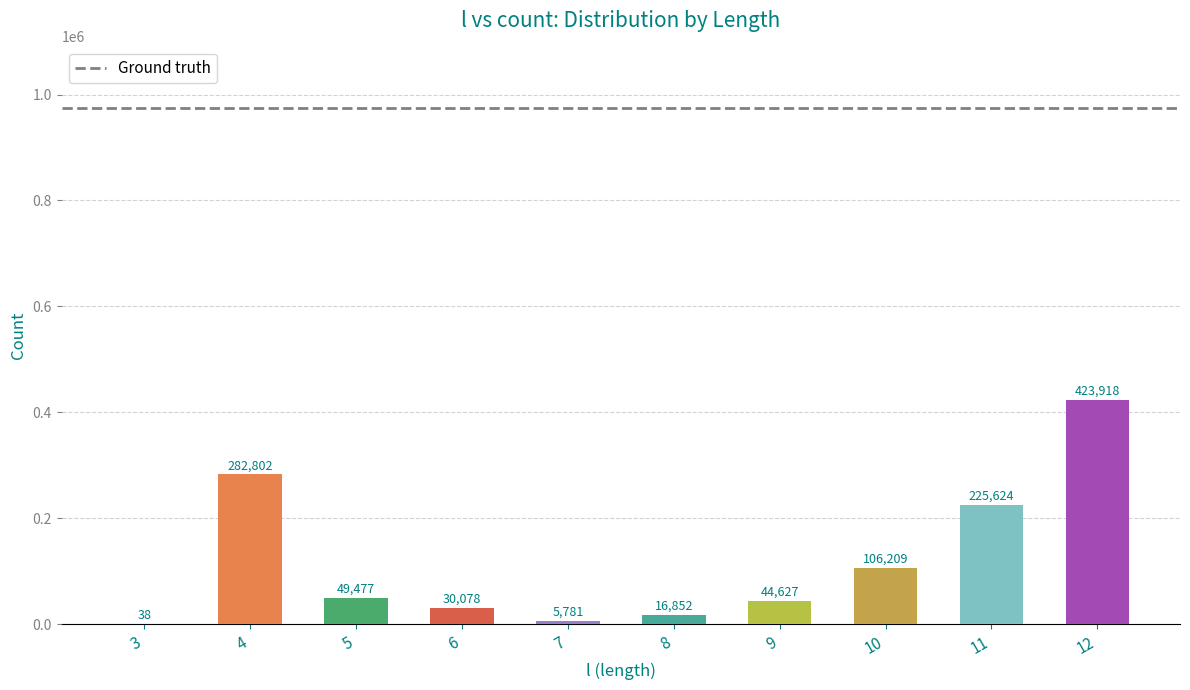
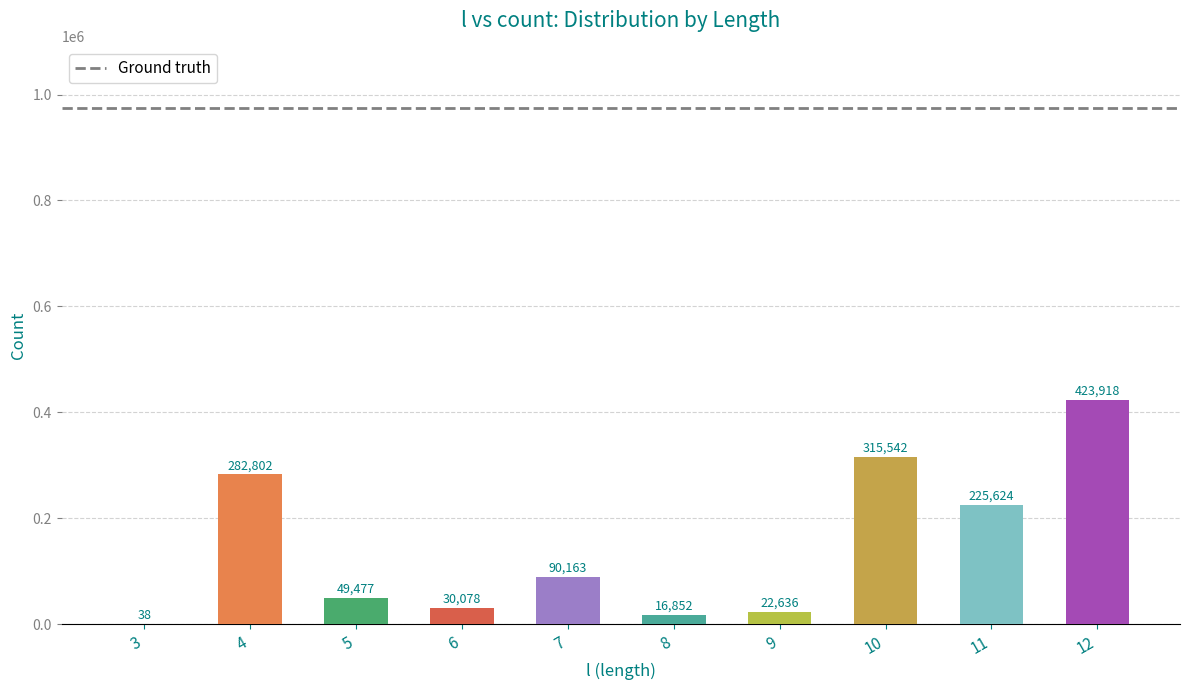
  {
    "3": "38",
    "4": "282,802",
    "5": "49,477",
    "6": "30,078",
-   "7": "5,781",
+   "7": "90,163",
    "8": "16,852",
-   "9": "44,627",
-   "10": "106,209",
+   "9": "22,636",
+   "10": "315,542",
    "11": "225,624",
    "12": "423,918"
  }
